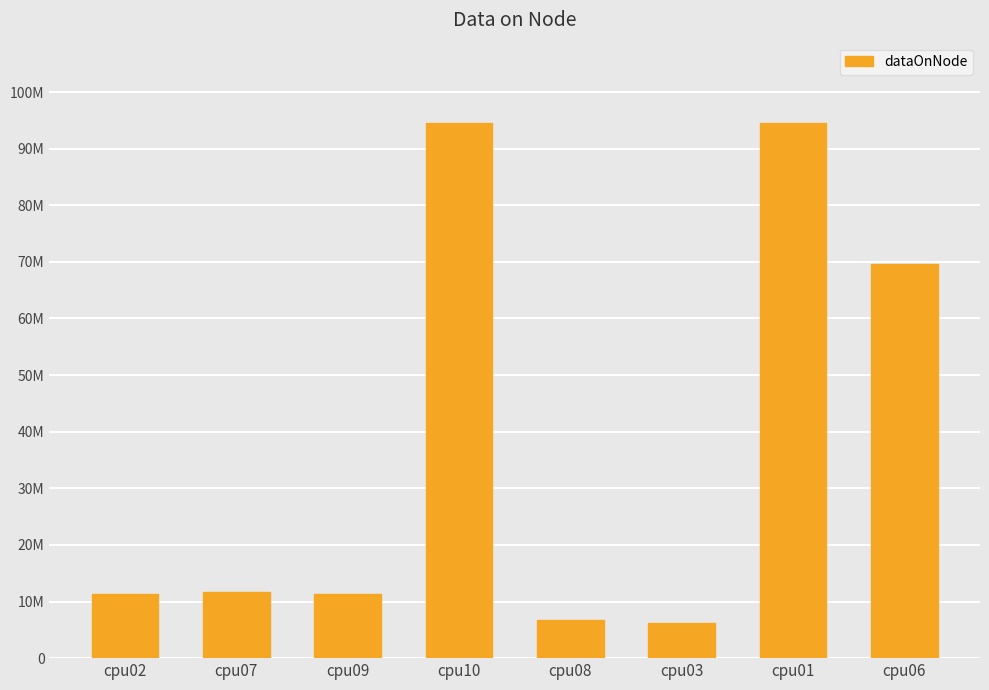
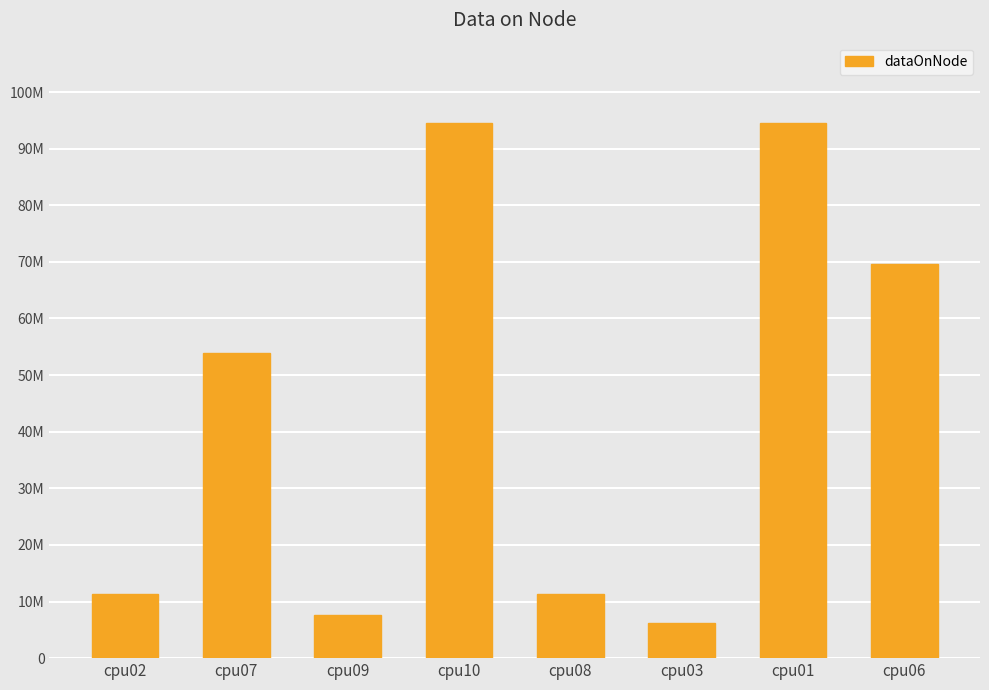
  {
    "cpu02": 11000000,
-   "cpu07": 12000000,
-   "cpu09": 11000000,
+   "cpu07": 54000000,
+   "cpu09": 8000000,
    "cpu10": 95000000,
-   "cpu08": 7000000,
+   "cpu08": 11000000,
    "cpu03": 6000000,
    "cpu01": 95000000,
    "cpu06": 70000000
  }
